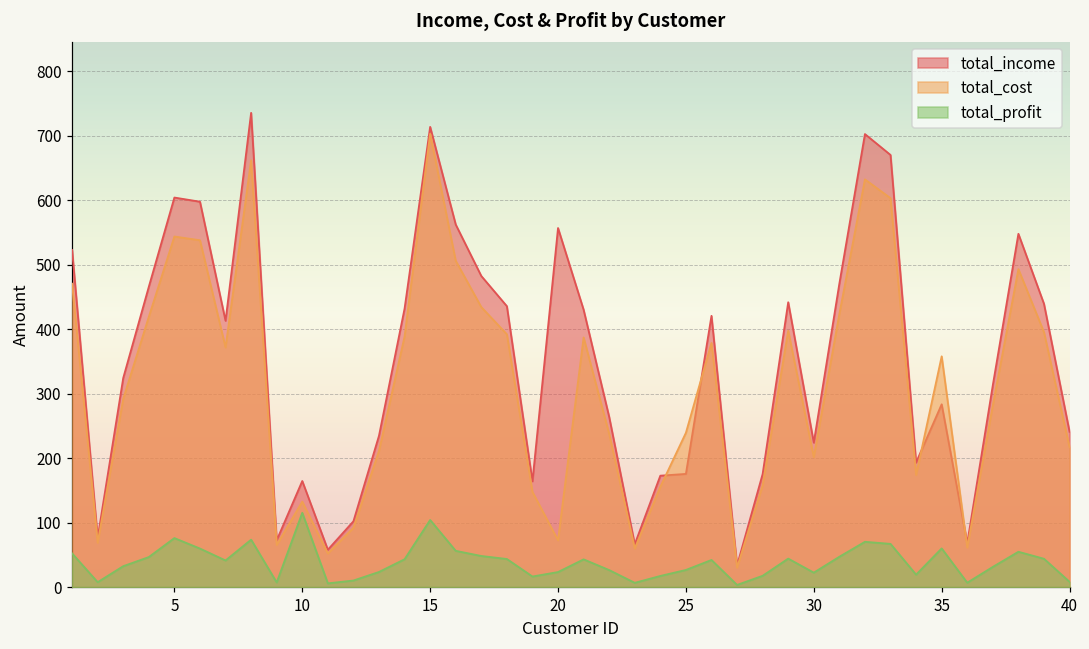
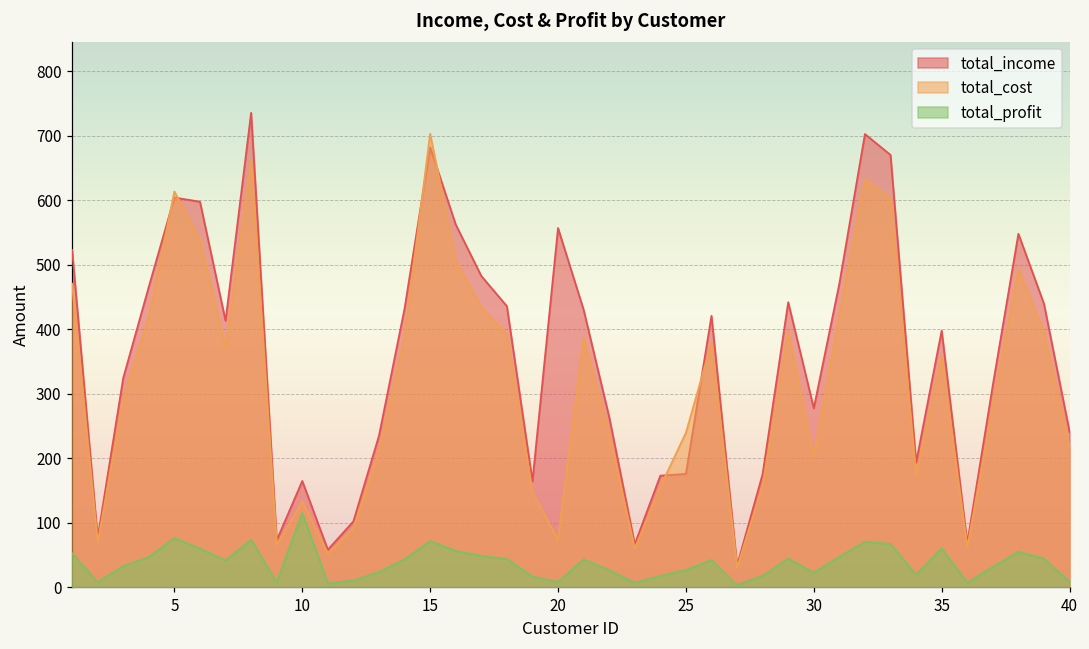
  {
    "total_income": {
      "5": 600,
      "10": 160,
-     "15": 710,
+     "15": 680,
      "20": 560,
      "25": 180,
-     "30": 220,
-     "35": 280,
+     "30": 280,
+     "35": 400,
      "40": 240
    },
    "total_cost": {
-     "5": 540,
+     "5": 610,
      "10": 130,
      "15": 700,
      "20": 70,
      "25": 240,
      "30": 200,
      "35": 360,
      "40": 220
    },
    "total_profit": {
      "5": 80,
      "10": 120,
-     "15": 100,
-     "20": 20,
+     "15": 70,
+     "20": 10,
      "25": 30,
      "30": 20,
      "35": 60,
      "40": 10
    }
  }
